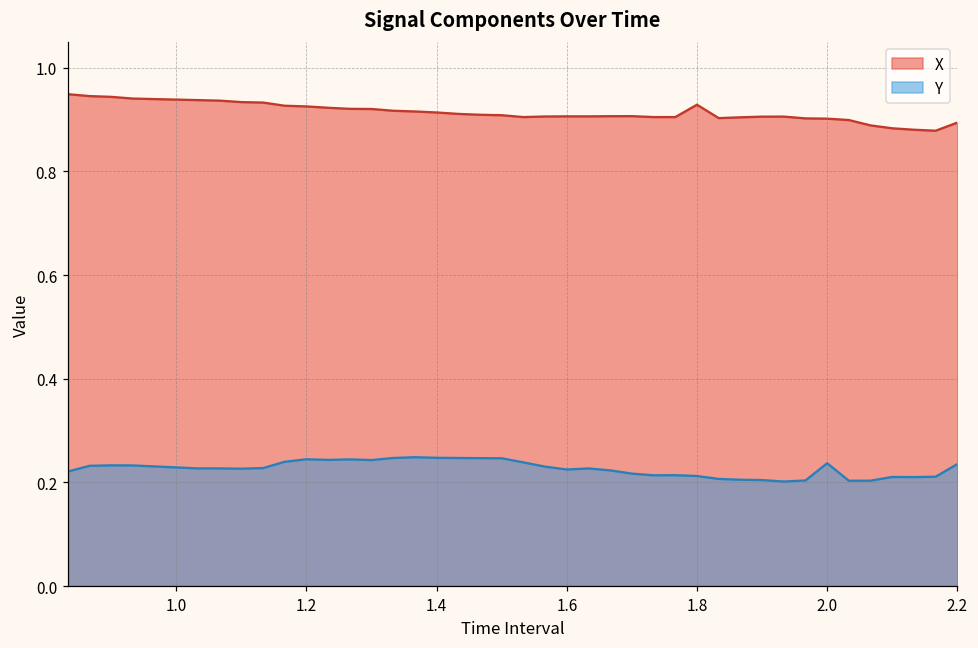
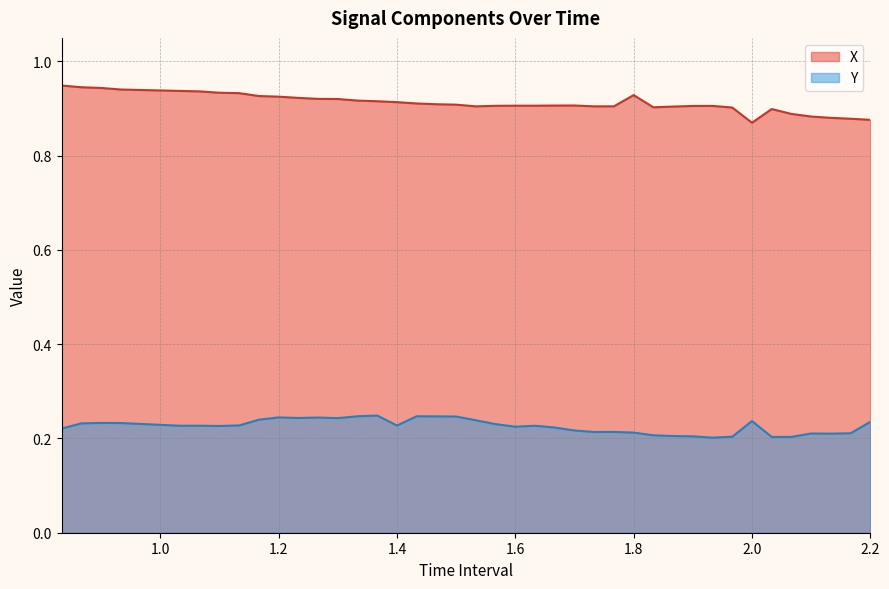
  {
    "X": {
      "1.2": 0.93,
      "1.4": 0.91,
      "1.6": 0.91,
      "1.8": 0.93,
-     "2.0": 0.90,
-     "2.2": 0.89
+     "2.0": 0.87,
+     "2.2": 0.88
    },
    "Y": {
      "1.2": 0.24,
-     "1.4": 0.25,
+     "1.4": 0.23,
      "1.6": 0.22,
      "1.8": 0.21,
      "2.0": 0.24,
      "2.2": 0.24
    }
  }
